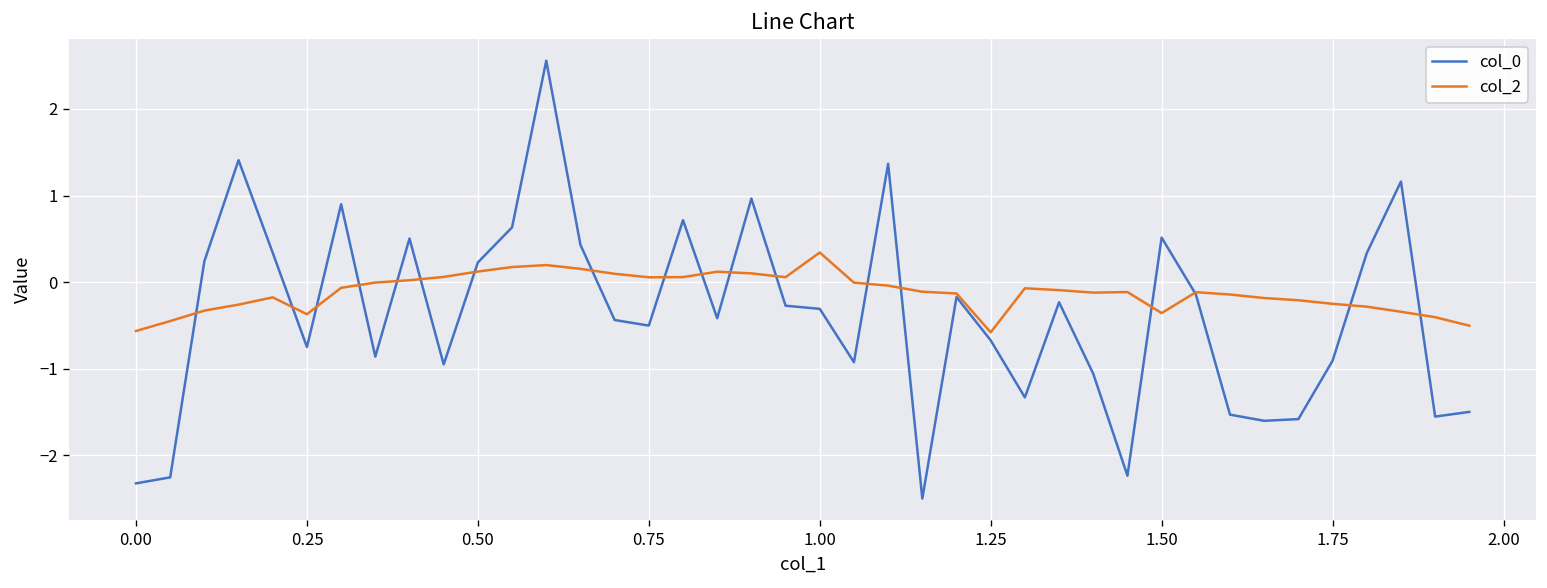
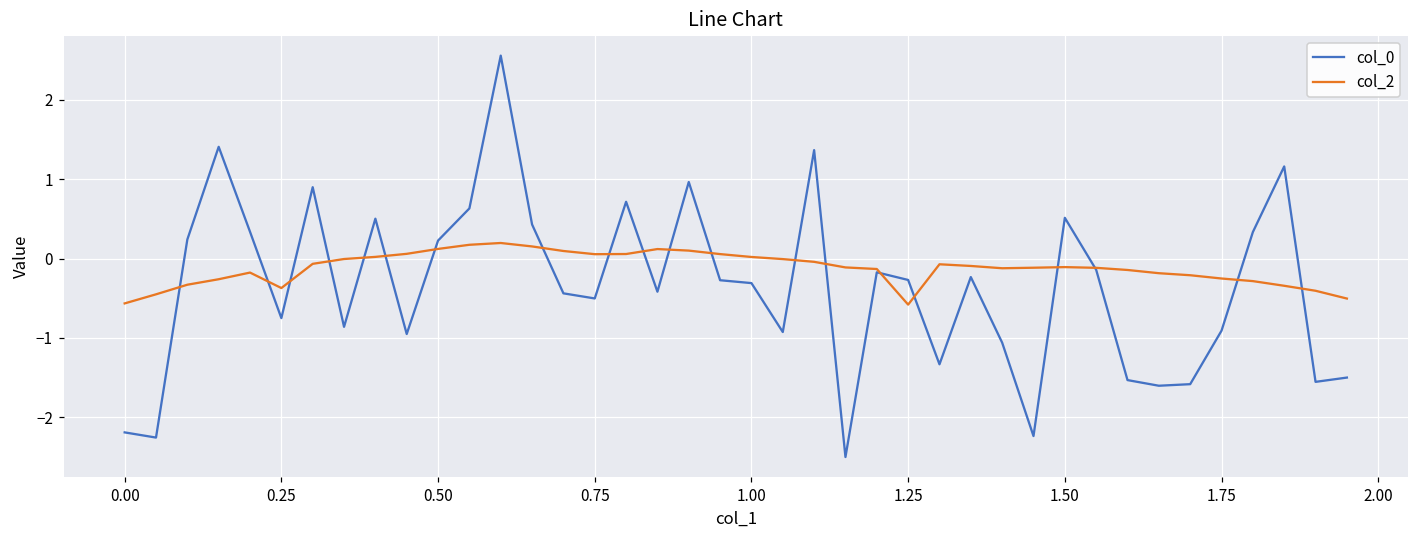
  {
    "col_0": {
-     "0.00": -2.3,
+     "0.00": -2.2,
      "0.25": -0.8,
      "0.50": 0.2,
      "0.75": -0.5,
      "1.00": -0.3,
-     "1.25": -0.7,
+     "1.25": -0.3,
      "1.50": 0.5,
      "1.75": -0.9
    },
    "col_2": {
      "0.00": -0.6,
      "0.25": -0.4,
      "0.50": 0.1,
      "0.75": 0.1,
-     "1.00": 0.3,
+     "1.00": 0.0,
      "1.25": -0.6,
-     "1.50": -0.4,
+     "1.50": -0.1,
      "1.75": -0.3
    }
  }
